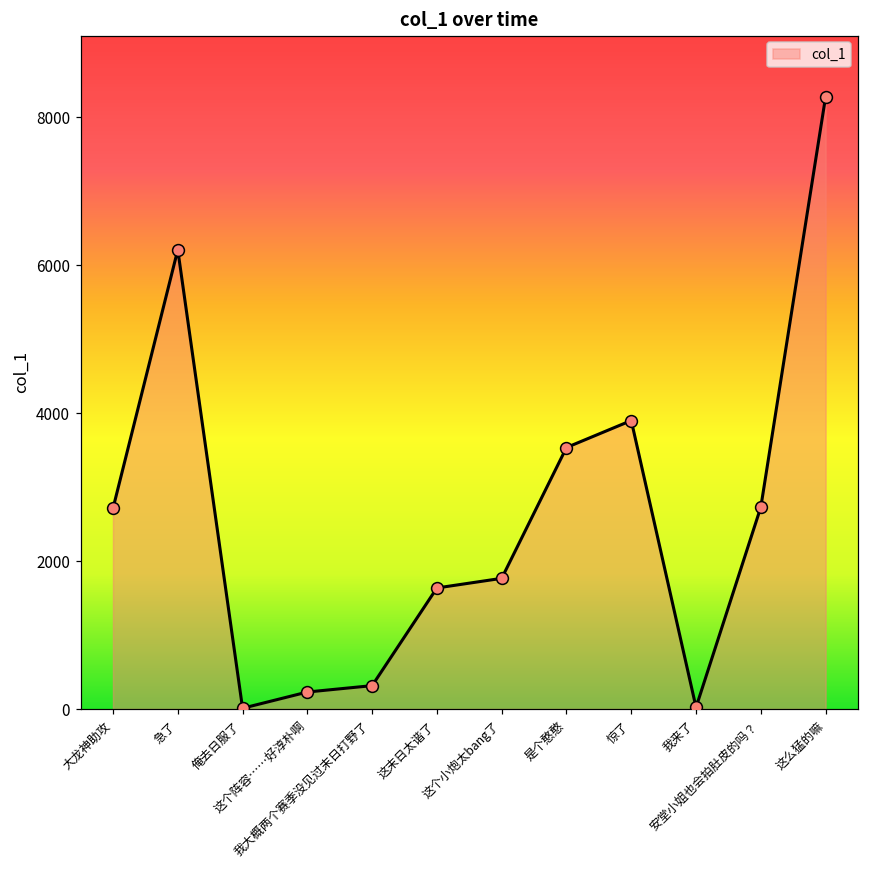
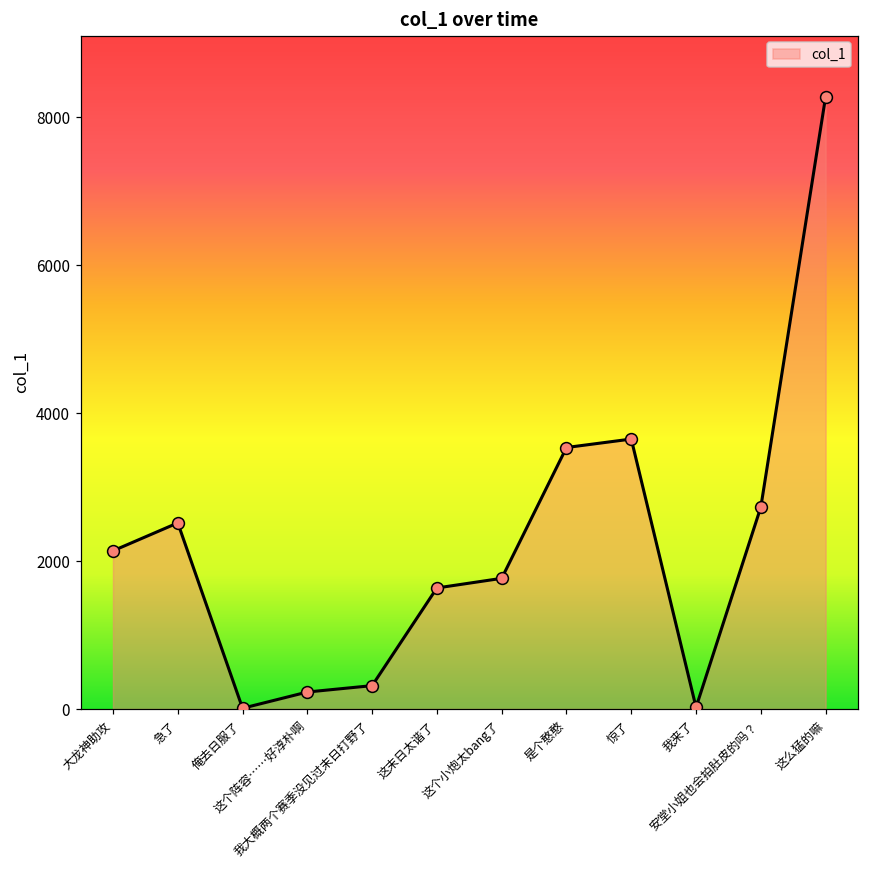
  {
-   "大龙神助攻": 2700,
-   "急了": 6200,
+   "大龙神助攻": 2100,
+   "急了": 2500,
    "俺去日服了": 0,
    "这个阵容……好淳朴啊": 200,
    "我大概两个赛季没见过末日打野了": 300,
    "这末日太谐了": 1600,
    "这个小炮太bang了": 1800,
    "是个憨憨": 3500,
-   "惊了": 3900,
+   "惊了": 3600,
    "我来了": 0,
    "安堂小姐也会拍肚皮的吗？": 2700,
    "这么猛的嘛": 8300
  }
